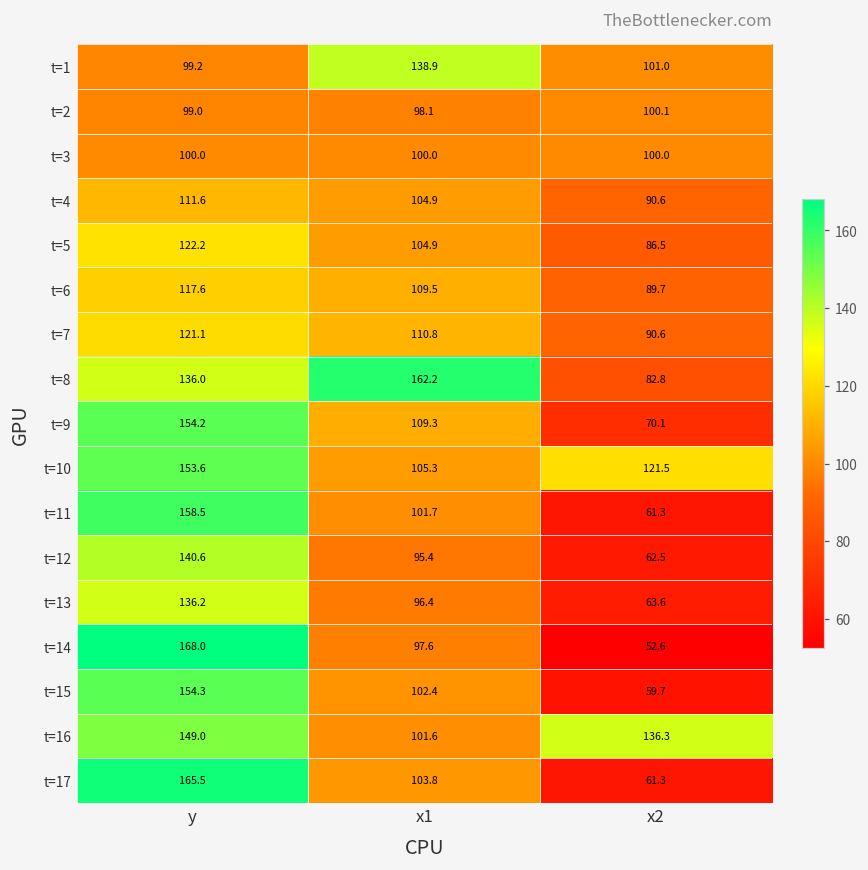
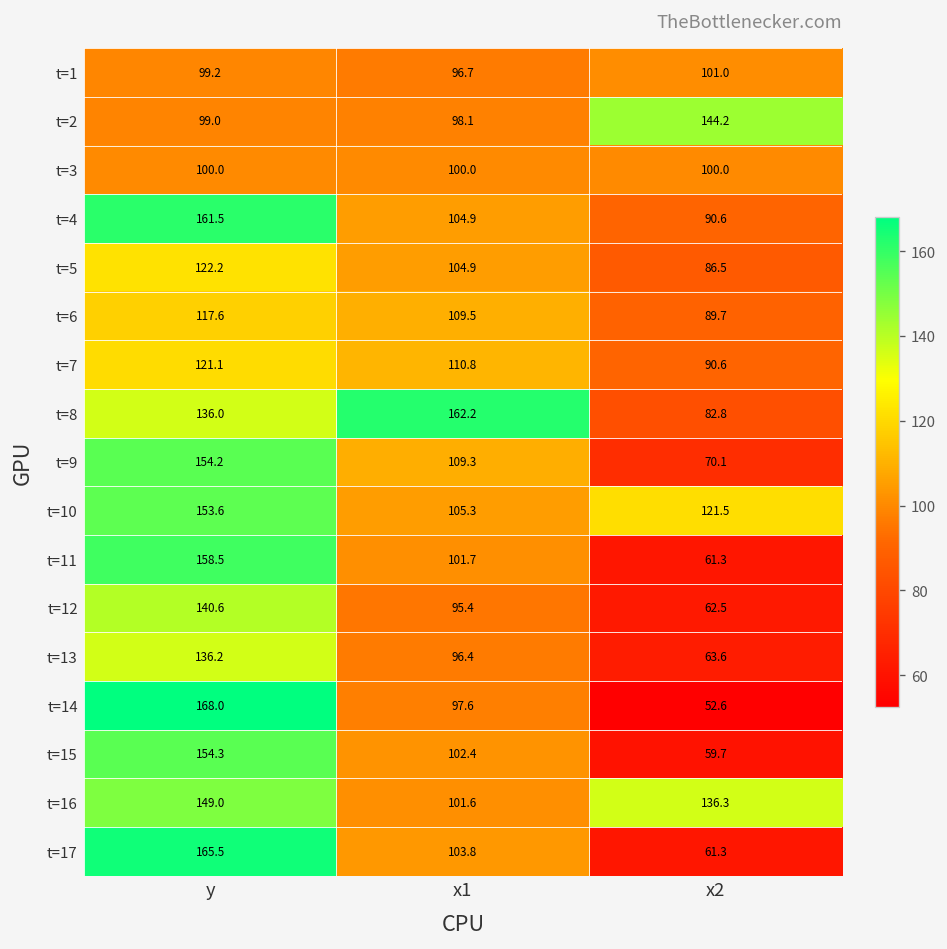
  {
    "t=1": {
      "y": 99.2,
-     "x1": 138.9,
+     "x1": 96.7,
      "x2": 101.0
    },
    "t=2": {
      "y": 99.0,
      "x1": 98.1,
-     "x2": 100.1
+     "x2": 144.2
    },
    "t=3": {
      "y": 100.0,
      "x1": 100.0,
      "x2": 100.0
    },
    "t=4": {
-     "y": 111.6,
+     "y": 161.5,
      "x1": 104.9,
      "x2": 90.6
    },
    "t=5": {
      "y": 122.2,
      "x1": 104.9,
      "x2": 86.5
    },
    "t=6": {
      "y": 117.6,
      "x1": 109.5,
      "x2": 89.7
    },
    "t=7": {
      "y": 121.1,
      "x1": 110.8,
      "x2": 90.6
    },
    "t=8": {
      "y": 136.0,
      "x1": 162.2,
      "x2": 82.8
    },
    "t=9": {
      "y": 154.2,
      "x1": 109.3,
      "x2": 70.1
    },
    "t=10": {
      "y": 153.6,
      "x1": 105.3,
      "x2": 121.5
    },
    "t=11": {
      "y": 158.5,
      "x1": 101.7,
      "x2": 61.3
    },
    "t=12": {
      "y": 140.6,
      "x1": 95.4,
      "x2": 62.5
    },
    "t=13": {
      "y": 136.2,
      "x1": 96.4,
      "x2": 63.6
    },
    "t=14": {
      "y": 168.0,
      "x1": 97.6,
      "x2": 52.6
    },
    "t=15": {
      "y": 154.3,
      "x1": 102.4,
      "x2": 59.7
    },
    "t=16": {
      "y": 149.0,
      "x1": 101.6,
      "x2": 136.3
    },
    "t=17": {
      "y": 165.5,
      "x1": 103.8,
      "x2": 61.3
    }
  }
